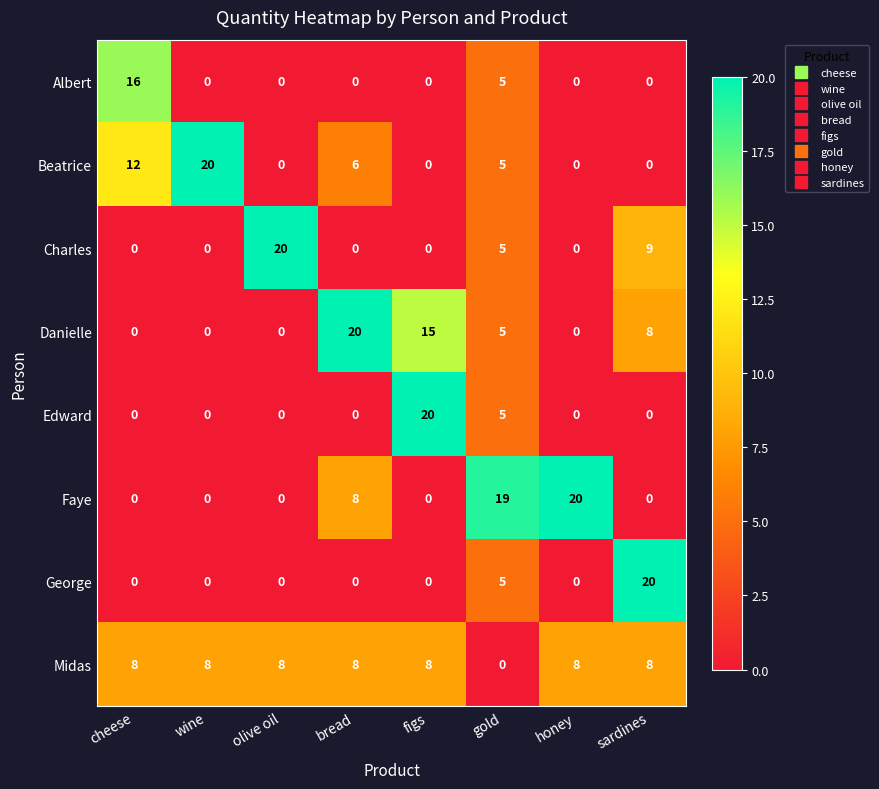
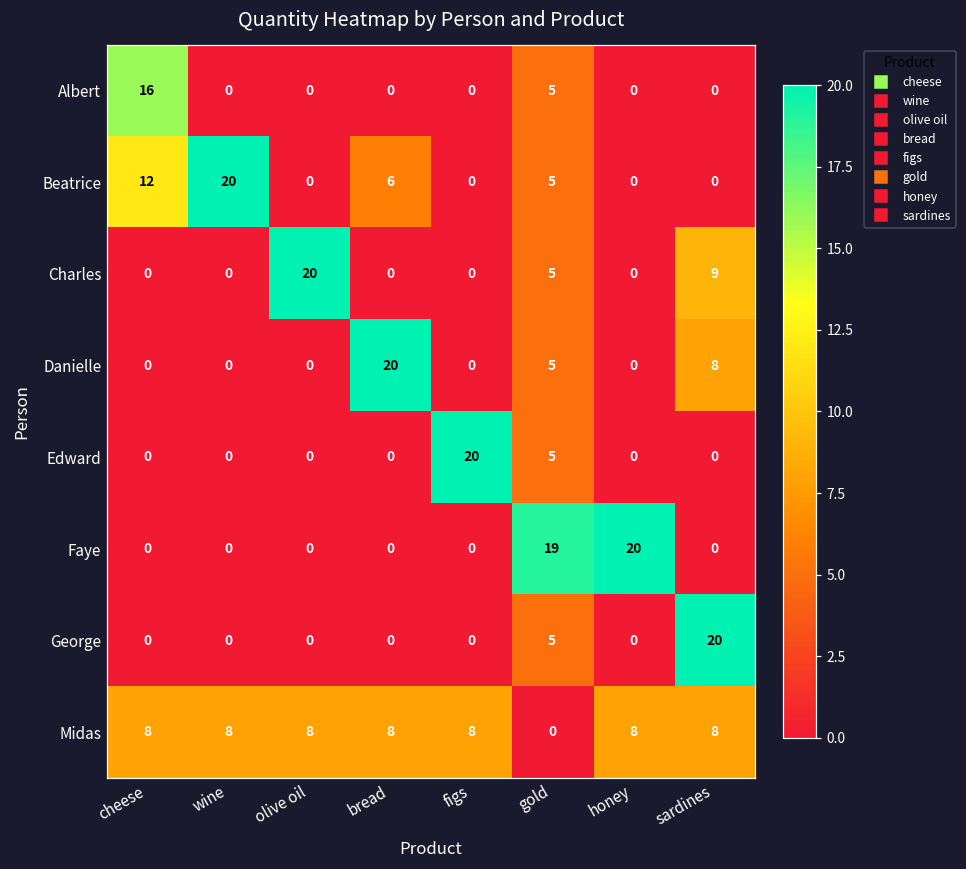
  {
    "Albert": {
      "cheese": 16,
      "wine": 0,
      "olive oil": 0,
      "bread": 0,
      "figs": 0,
      "gold": 5,
      "honey": 0,
      "sardines": 0
    },
    "Beatrice": {
      "cheese": 12,
      "wine": 20,
      "olive oil": 0,
      "bread": 6,
      "figs": 0,
      "gold": 5,
      "honey": 0,
      "sardines": 0
    },
    "Charles": {
      "cheese": 0,
      "wine": 0,
      "olive oil": 20,
      "bread": 0,
      "figs": 0,
      "gold": 5,
      "honey": 0,
      "sardines": 9
    },
    "Danielle": {
      "cheese": 0,
      "wine": 0,
      "olive oil": 0,
      "bread": 20,
-     "figs": 15,
+     "figs": 0,
      "gold": 5,
      "honey": 0,
      "sardines": 8
    },
    "Edward": {
      "cheese": 0,
      "wine": 0,
      "olive oil": 0,
      "bread": 0,
      "figs": 20,
      "gold": 5,
      "honey": 0,
      "sardines": 0
    },
    "Faye": {
      "cheese": 0,
      "wine": 0,
      "olive oil": 0,
-     "bread": 8,
+     "bread": 0,
      "figs": 0,
      "gold": 19,
      "honey": 20,
      "sardines": 0
    },
    "George": {
      "cheese": 0,
      "wine": 0,
      "olive oil": 0,
      "bread": 0,
      "figs": 0,
      "gold": 5,
      "honey": 0,
      "sardines": 20
    },
    "Midas": {
      "cheese": 8,
      "wine": 8,
      "olive oil": 8,
      "bread": 8,
      "figs": 8,
      "gold": 0,
      "honey": 8,
      "sardines": 8
    }
  }
